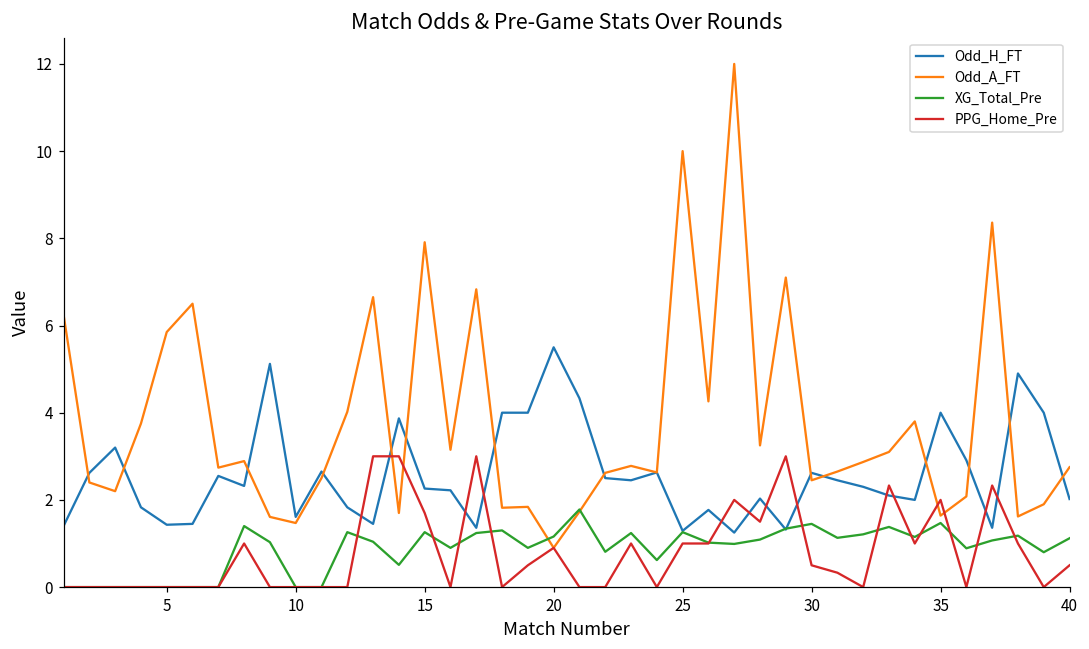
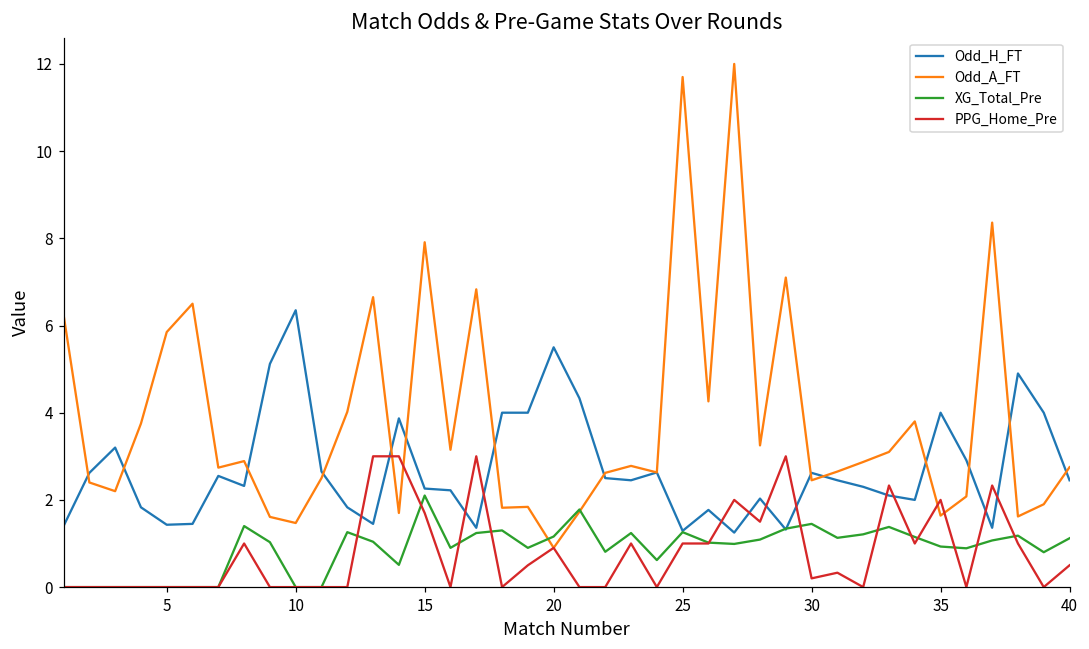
  {
    "Odd_H_FT": {
      "5": 1.4,
-     "10": 1.6,
+     "10": 6.4,
      "15": 2.3,
      "20": 5.5,
      "30": 2.6,
      "35": 4.0,
-     "40": 2.0
+     "40": 2.5
    },
    "Odd_A_FT": {
      "5": 5.9,
      "10": 1.5,
      "15": 7.9,
-     "25": 10.0,
+     "25": 11.7,
      "30": 2.5,
      "35": 1.6,
      "40": 2.8
    },
    "XG_Total_Pre": {
-     "15": 1.3,
+     "15": 2.1,
      "20": 1.2,
      "30": 1.5,
-     "35": 1.5,
+     "35": 0.9,
      "40": 1.1
    },
    "PPG_Home_Pre": {
      "15": 1.7,
      "25": 1.0,
-     "30": 0.5,
+     "30": 0.2,
      "35": 2.0,
      "40": 0.5
    }
  }
